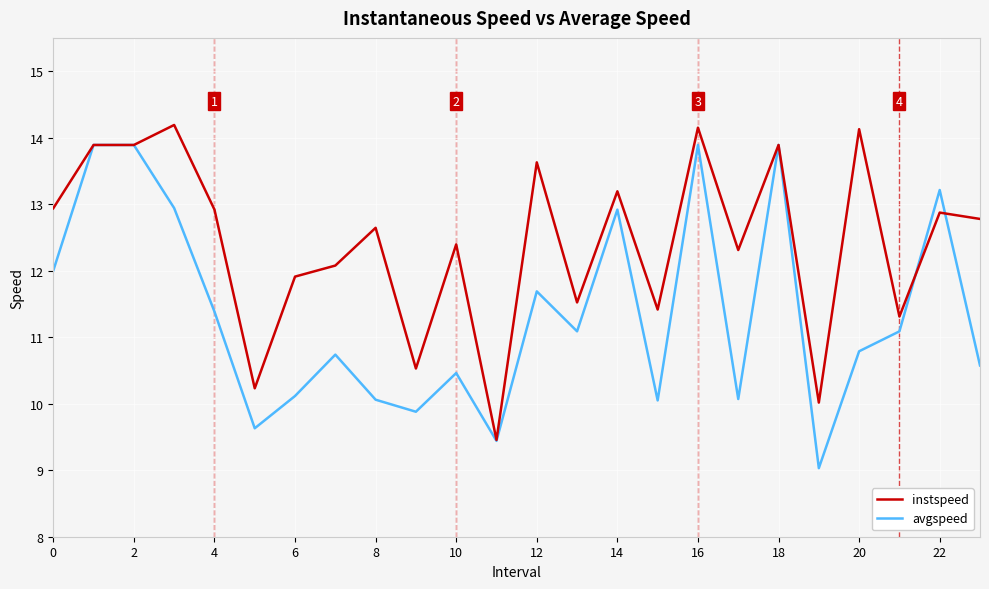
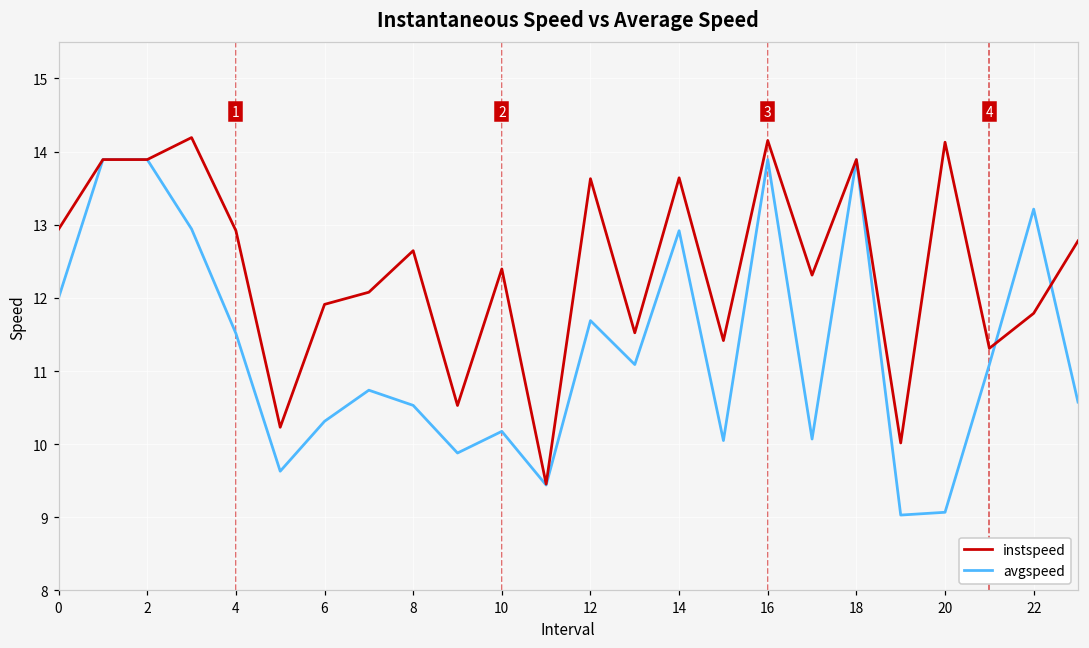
  {
    "instspeed": {
      "0": 12.9,
      "4": 12.9,
      "6": 11.9,
      "8": 12.6,
      "10": 12.4,
      "12": 13.6,
-     "14": 13.2,
+     "14": 13.6,
      "20": 14.1,
-     "22": 12.9
+     "22": 11.8
    },
    "avgspeed": {
      "0": 12.0,
-     "4": 11.4,
-     "6": 10.1,
-     "8": 10.1,
-     "10": 10.5,
+     "4": 11.5,
+     "6": 10.3,
+     "8": 10.5,
+     "10": 10.2,
      "12": 11.7,
      "14": 12.9,
      "16": 13.9,
-     "20": 10.8,
+     "20": 9.1,
      "22": 13.2
    }
  }
